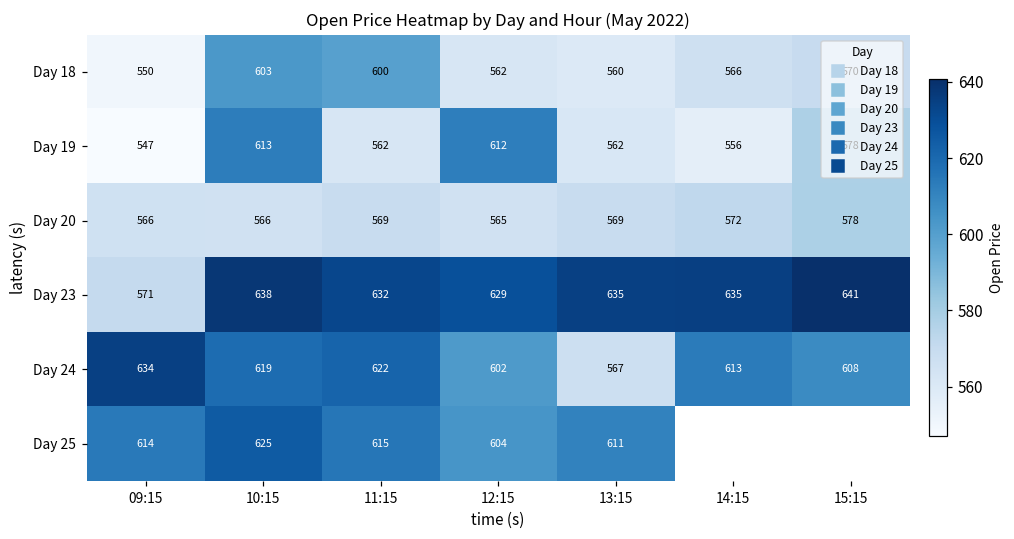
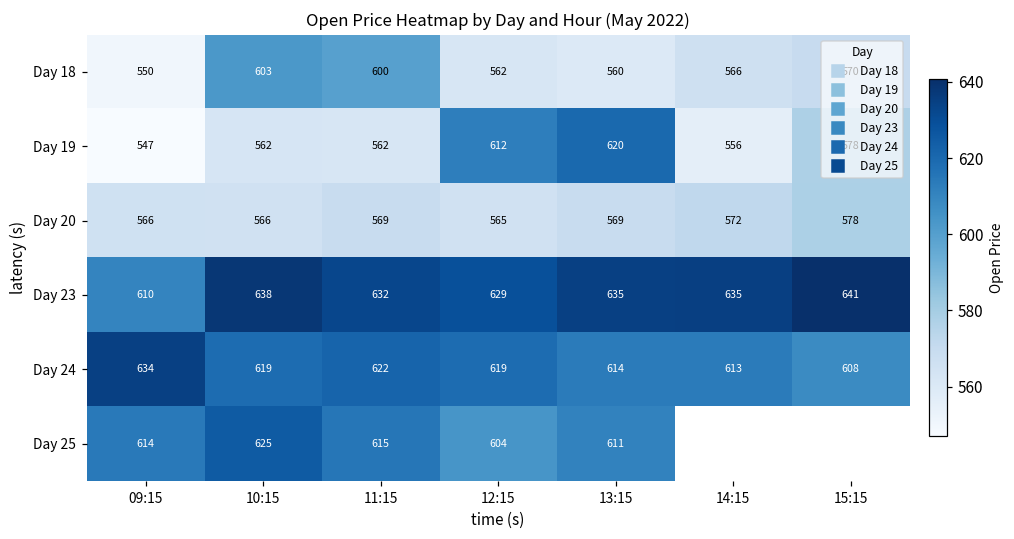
  {
    "Day 18": {
      "09:15": 550,
      "10:15": 603,
      "11:15": 600,
      "12:15": 562,
      "13:15": 560,
      "14:15": 566
    },
    "Day 19": {
      "09:15": 547,
-     "10:15": 613,
+     "10:15": 562,
      "11:15": 562,
      "12:15": 612,
-     "13:15": 562,
+     "13:15": 620,
      "14:15": 556
    },
    "Day 20": {
      "09:15": 566,
      "10:15": 566,
      "11:15": 569,
      "12:15": 565,
      "13:15": 569,
      "14:15": 572,
      "15:15": 578
    },
    "Day 23": {
-     "09:15": 571,
+     "09:15": 610,
      "10:15": 638,
      "11:15": 632,
      "12:15": 629,
      "13:15": 635,
      "14:15": 635,
      "15:15": 641
    },
    "Day 24": {
      "09:15": 634,
      "10:15": 619,
      "11:15": 622,
-     "12:15": 602,
-     "13:15": 567,
+     "12:15": 619,
+     "13:15": 614,
      "14:15": 613,
      "15:15": 608
    },
    "Day 25": {
      "09:15": 614,
      "10:15": 625,
      "11:15": 615,
      "12:15": 604,
      "13:15": 611
    }
  }
